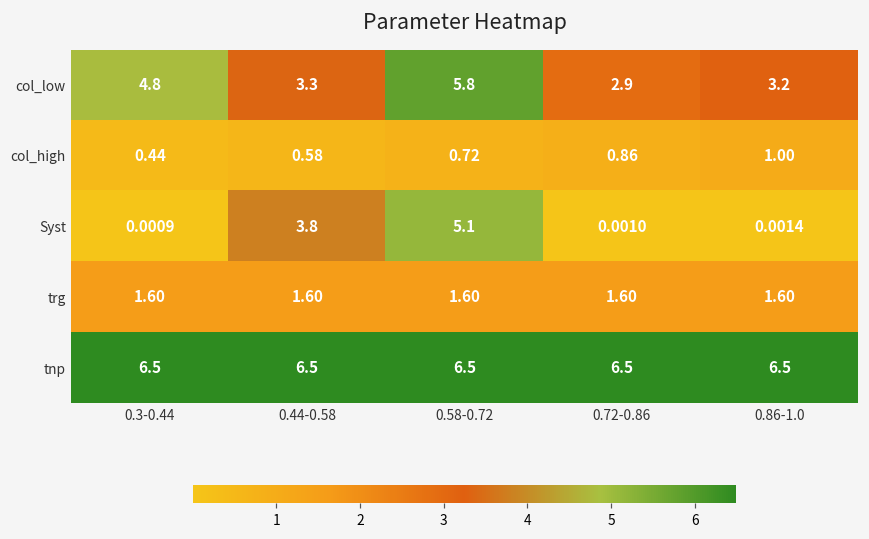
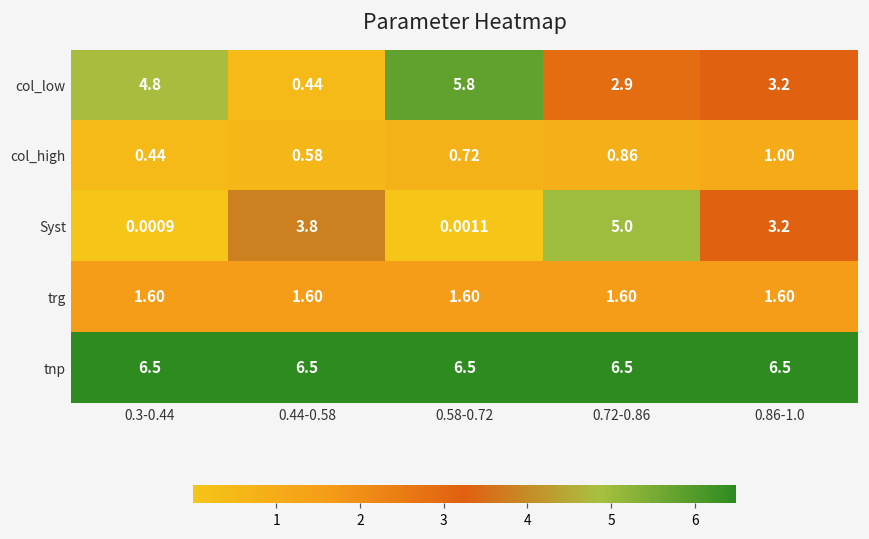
  {
    "col_low": {
-     "0.44-0.58": 3.3
+     "0.44-0.58": 0.44
    },
    "Syst": {
-     "0.58-0.72": 5.1,
-     "0.72-0.86": 0.0010,
-     "0.86-1.0": 0.0014
+     "0.58-0.72": 0.0011,
+     "0.72-0.86": 5.0,
+     "0.86-1.0": 3.2
    }
  }
